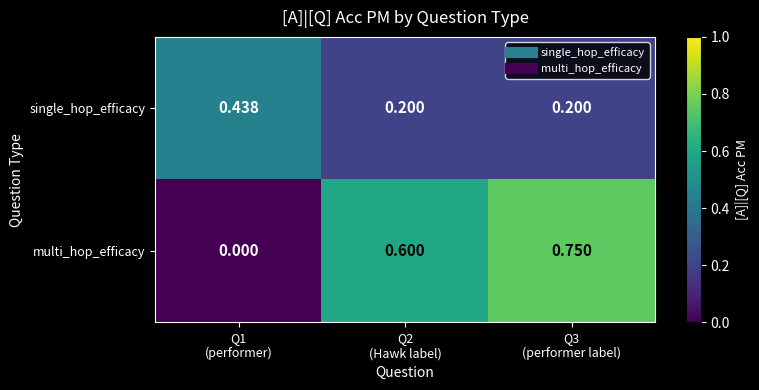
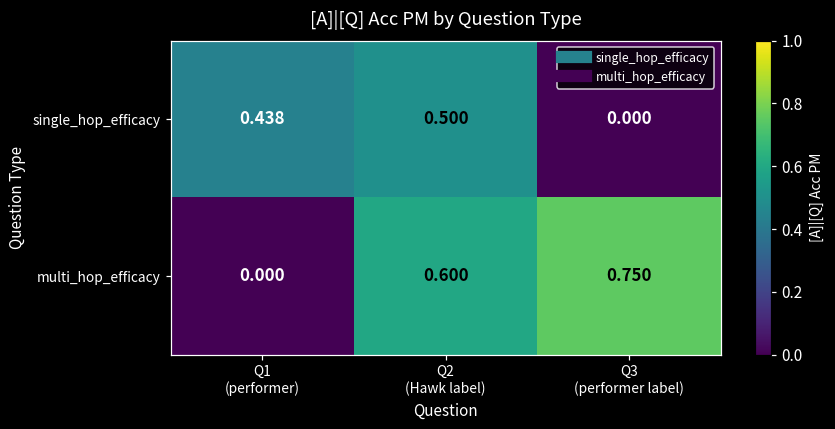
  {
    "single_hop_efficacy": {
      "Q1 (performer)": 0.438,
-     "Q2 (Hawk label)": 0.200,
-     "Q3 (performer label)": 0.200
+     "Q2 (Hawk label)": 0.500,
+     "Q3 (performer label)": 0.000
    },
    "multi_hop_efficacy": {
      "Q1 (performer)": 0.000,
      "Q2 (Hawk label)": 0.600,
      "Q3 (performer label)": 0.750
    }
  }
